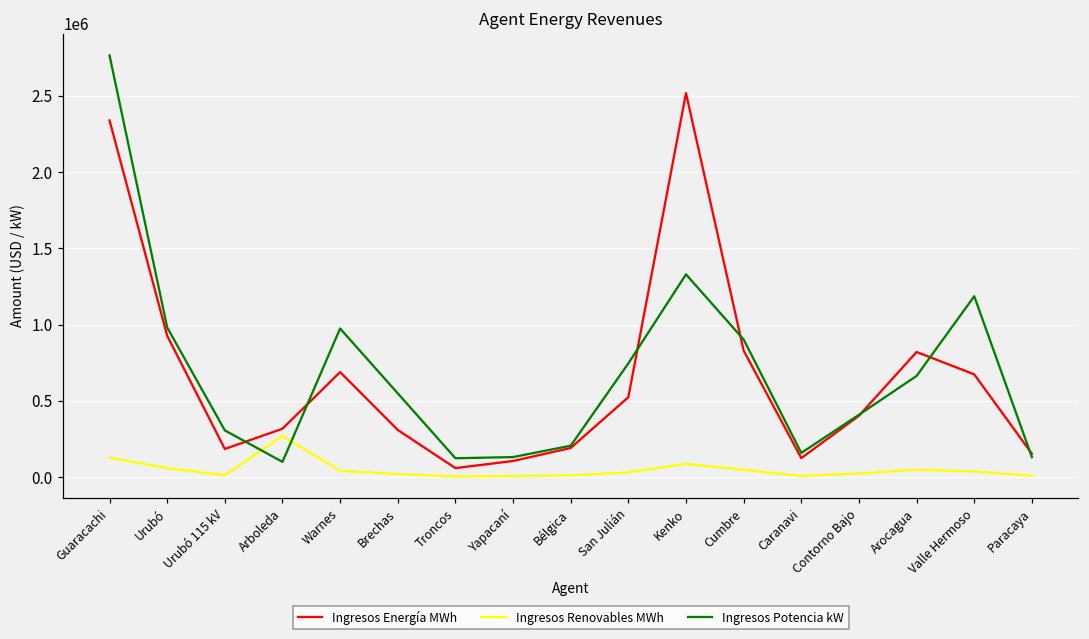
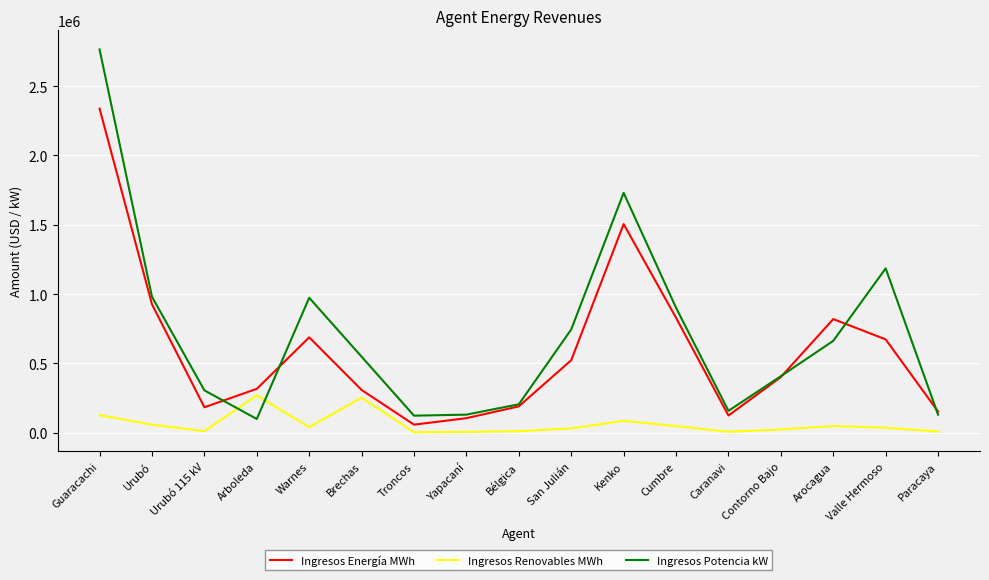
  {
    "Ingresos Energía MWh": {
      "Guaracachi": 2340000,
      "Urubó": 930000,
      "Urubó 115 kV": 180000,
      "Arboleda": 320000,
      "Warnes": 690000,
      "Brechas": 310000,
      "Troncos": 60000,
      "Yapacaní": 110000,
      "San Julián": 520000,
-     "Kenko": 2520000,
+     "Kenko": 1510000,
      "Cumbre": 830000,
      "Caranavi": 120000,
      "Arocagua": 820000,
      "Valle Hermoso": 670000,
      "Paracaya": 150000
    },
    "Ingresos Renovables MWh": {
      "Guaracachi": 130000,
      "Urubó": 60000,
      "Urubó 115 kV": 10000,
      "Arboleda": 270000,
      "Warnes": 40000,
-     "Brechas": 20000,
+     "Brechas": 250000,
      "Troncos": 0,
      "Yapacaní": 10000,
      "Bélgica": 10000,
      "San Julián": 30000,
      "Kenko": 90000,
      "Cumbre": 50000,
      "Caranavi": 10000,
      "Contorno Bajo": 20000,
      "Arocagua": 50000,
      "Valle Hermoso": 40000,
      "Paracaya": 10000
    },
    "Ingresos Potencia kW": {
      "Guaracachi": 2760000,
      "Urubó": 980000,
      "Urubó 115 kV": 310000,
      "Arboleda": 100000,
      "Warnes": 970000,
      "Brechas": 550000,
      "Troncos": 120000,
      "Yapacaní": 130000,
      "San Julián": 750000,
-     "Kenko": 1330000,
+     "Kenko": 1730000,
      "Cumbre": 900000,
      "Caranavi": 160000,
      "Arocagua": 660000,
      "Valle Hermoso": 1190000,
      "Paracaya": 130000
    }
  }
